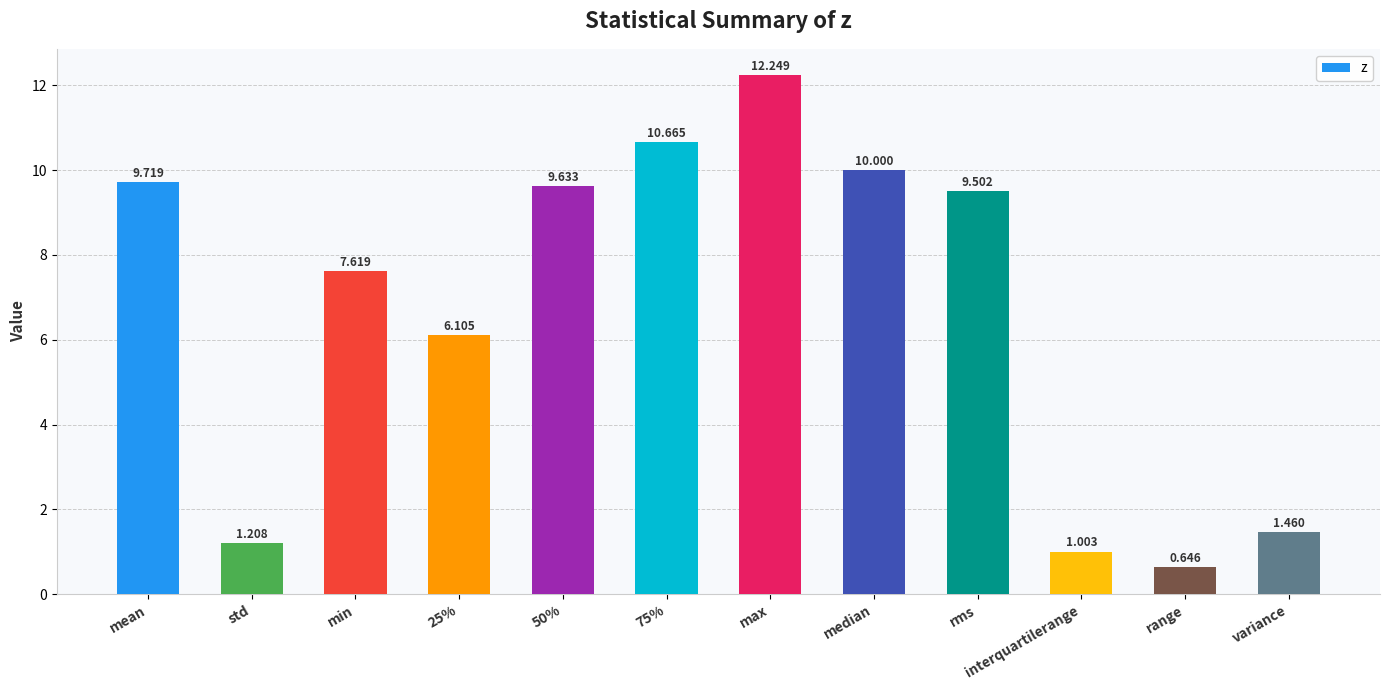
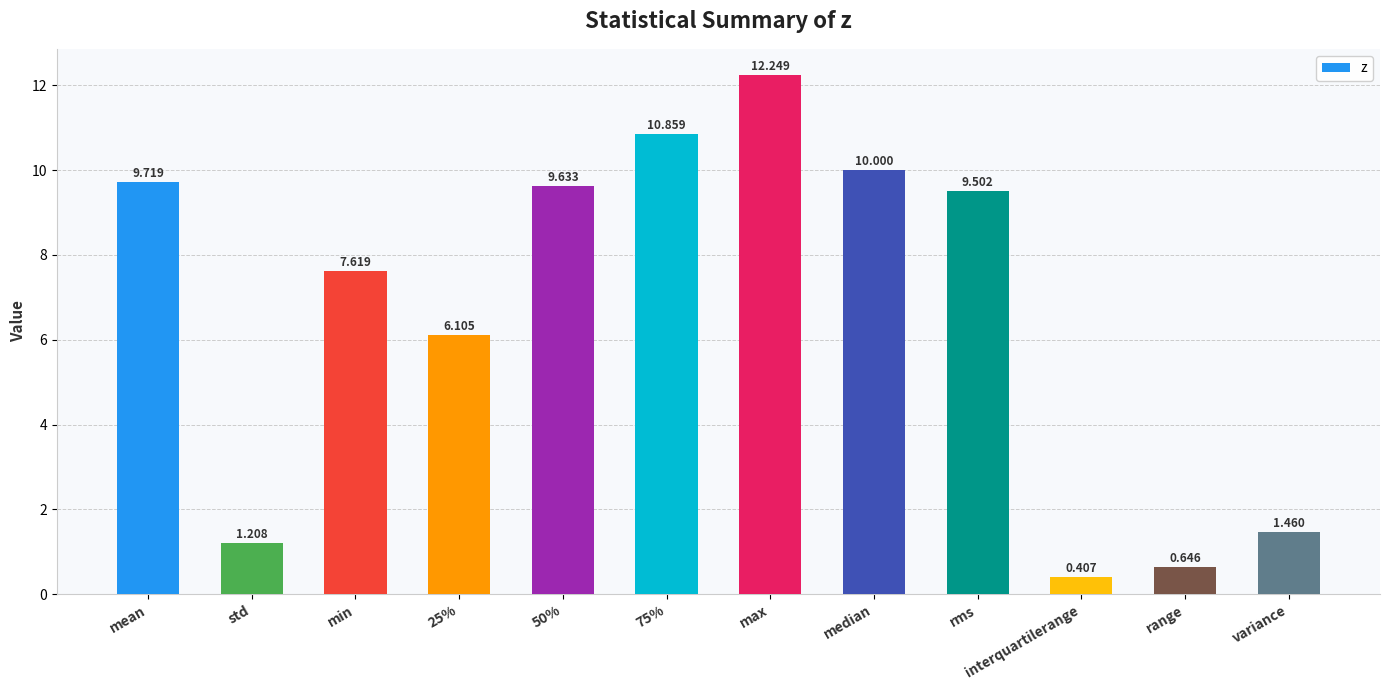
  {
    "mean": 9.719,
    "std": 1.208,
    "min": 7.619,
    "25%": 6.105,
    "50%": 9.633,
-   "75%": 10.665,
+   "75%": 10.859,
    "max": 12.249,
    "median": 10.000,
    "rms": 9.502,
-   "interquartilerange": 1.003,
+   "interquartilerange": 0.407,
    "range": 0.646,
    "variance": 1.460
  }
